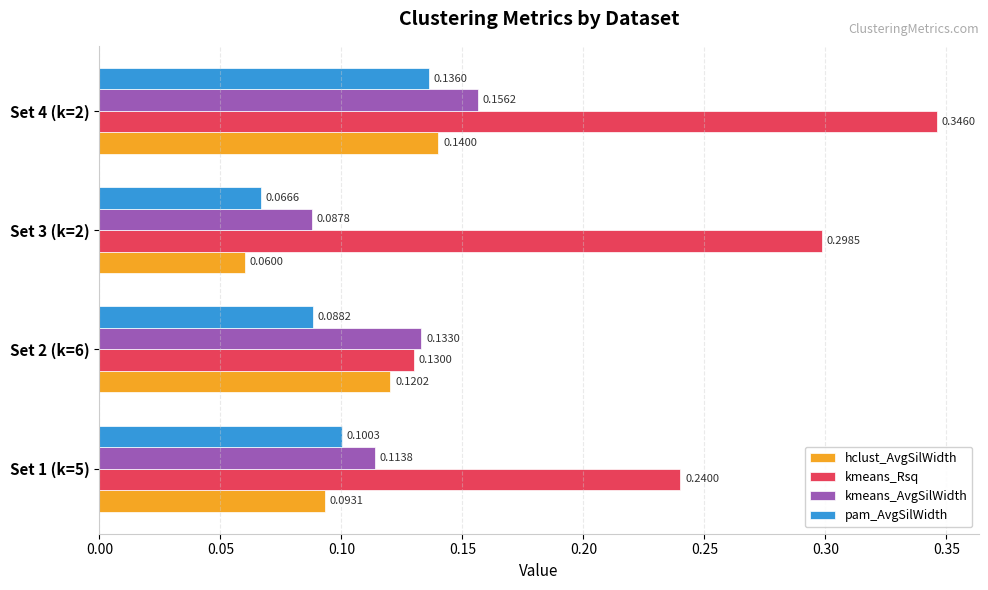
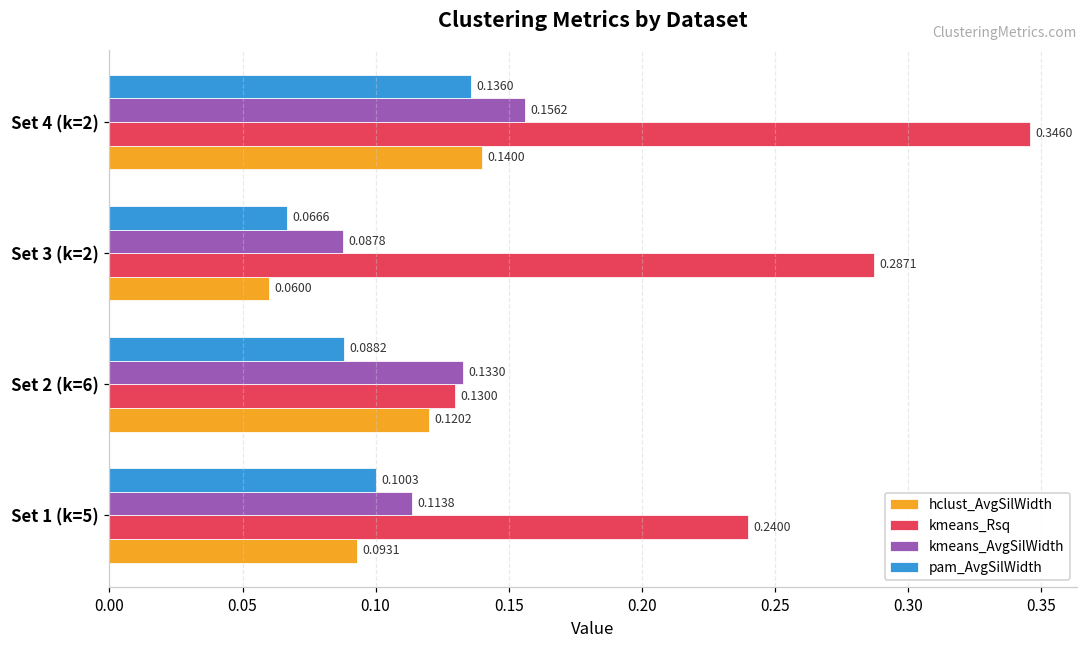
  {
    "hclust_AvgSilWidth": {
      "Set 4 (k=2)": 0.1400,
      "Set 3 (k=2)": 0.0600,
      "Set 2 (k=6)": 0.1202,
      "Set 1 (k=5)": 0.0931
    },
    "kmeans_Rsq": {
      "Set 4 (k=2)": 0.3460,
-     "Set 3 (k=2)": 0.2985,
+     "Set 3 (k=2)": 0.2871,
      "Set 2 (k=6)": 0.1300,
      "Set 1 (k=5)": 0.2400
    },
    "kmeans_AvgSilWidth": {
      "Set 4 (k=2)": 0.1562,
      "Set 3 (k=2)": 0.0878,
      "Set 2 (k=6)": 0.1330,
      "Set 1 (k=5)": 0.1138
    },
    "pam_AvgSilWidth": {
      "Set 4 (k=2)": 0.1360,
      "Set 3 (k=2)": 0.0666,
      "Set 2 (k=6)": 0.0882,
      "Set 1 (k=5)": 0.1003
    }
  }
